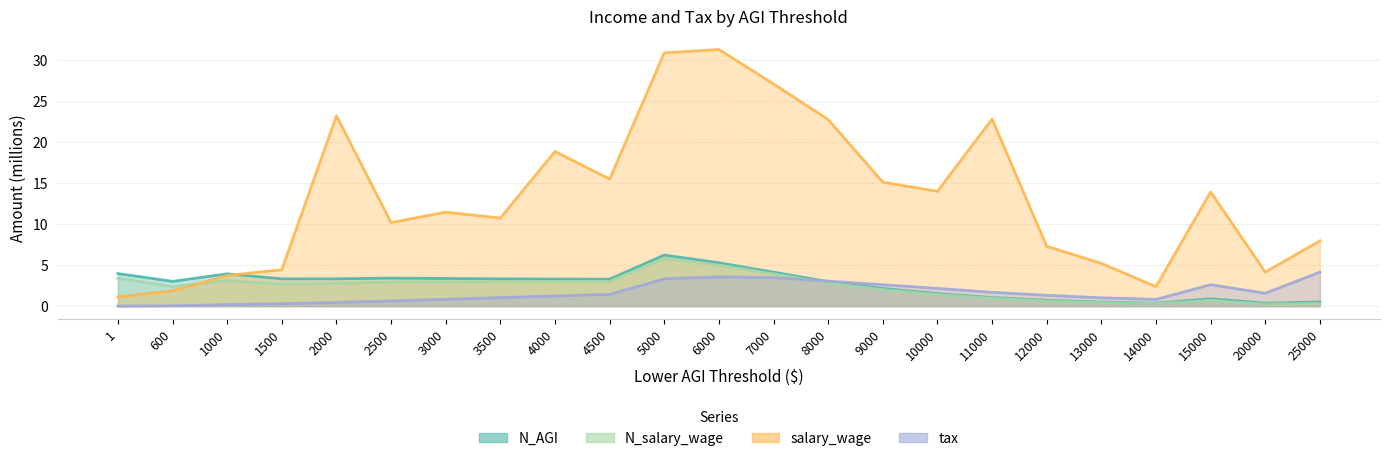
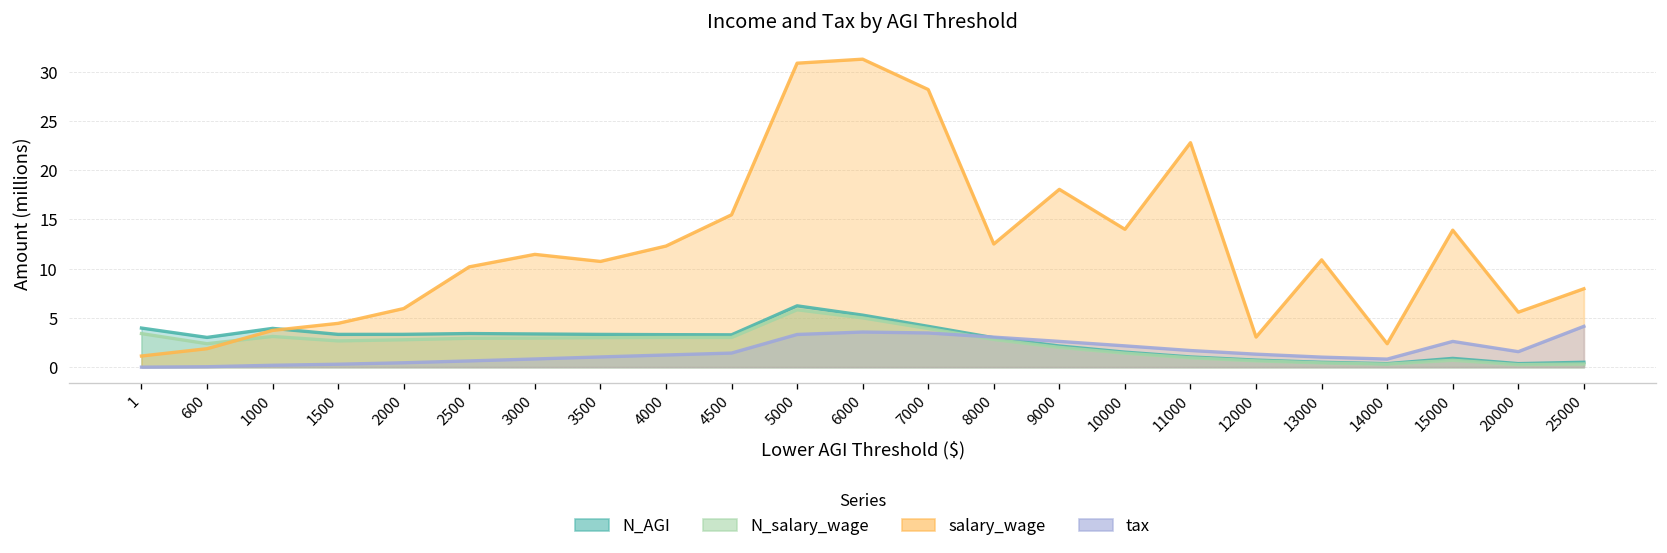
  {
    "salary_wage": {
      "1": 1,
      "600": 2,
      "1500": 4,
-     "2000": 23,
+     "2000": 6,
      "2500": 10,
      "3000": 11,
      "3500": 11,
-     "4000": 19,
+     "4000": 12,
      "4500": 15,
      "5000": 31,
      "6000": 31,
-     "7000": 27,
-     "8000": 23,
-     "9000": 15,
+     "7000": 28,
+     "8000": 13,
+     "9000": 18,
      "10000": 14,
      "11000": 23,
-     "12000": 7,
-     "13000": 5,
+     "12000": 3,
+     "13000": 11,
      "14000": 2,
      "15000": 14,
-     "20000": 4,
+     "20000": 6,
      "25000": 8
    }
  }
